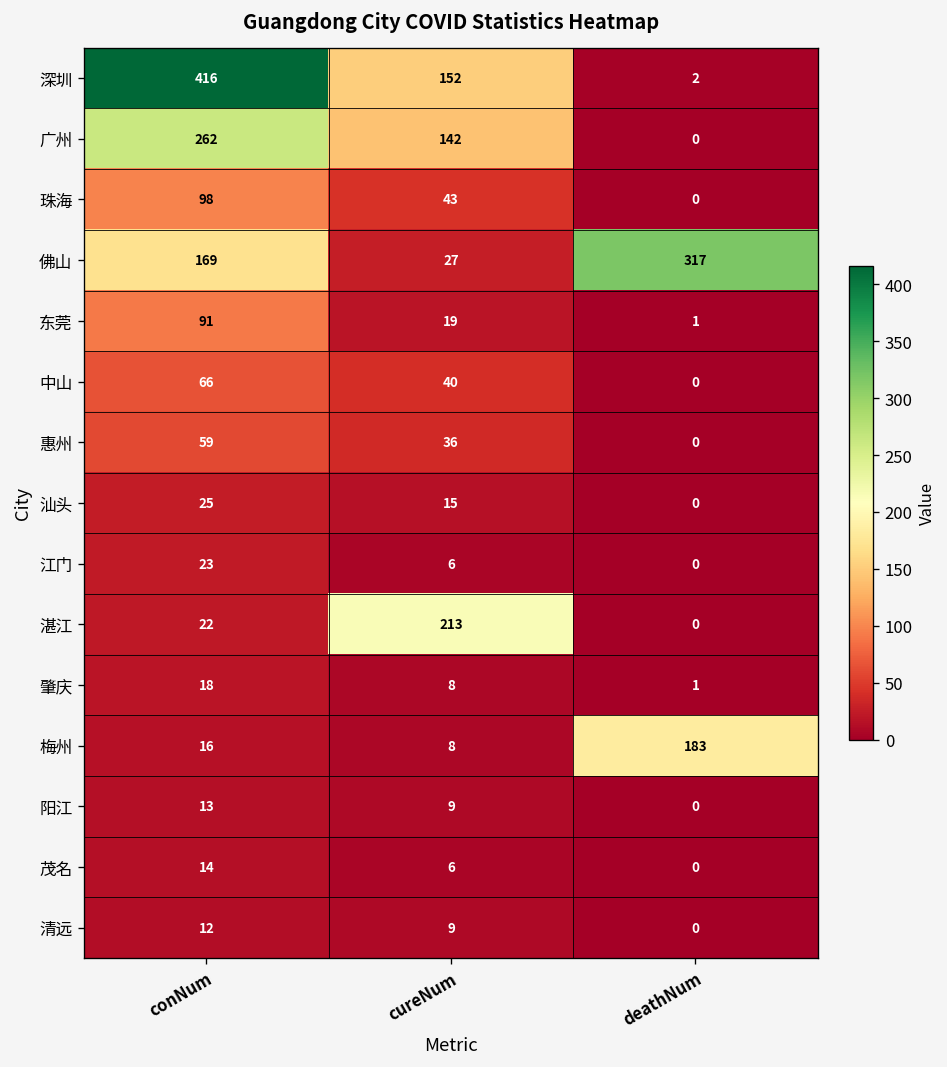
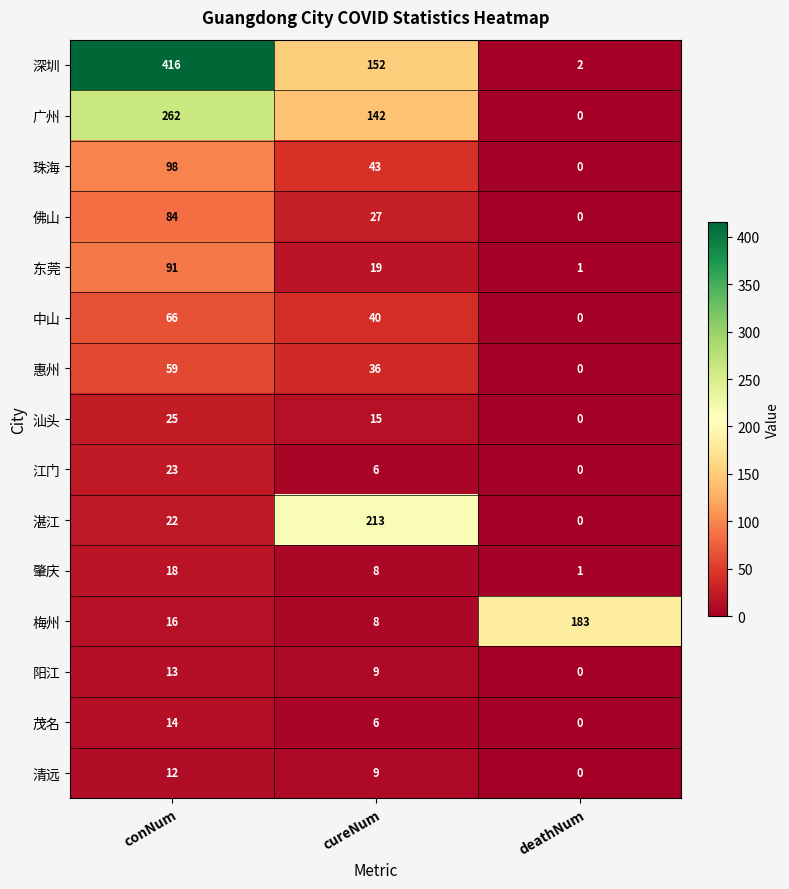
  {
    "深圳": {
      "conNum": 416,
      "cureNum": 152,
      "deathNum": 2
    },
    "广州": {
      "conNum": 262,
      "cureNum": 142,
      "deathNum": 0
    },
    "珠海": {
      "conNum": 98,
      "cureNum": 43,
      "deathNum": 0
    },
    "佛山": {
-     "conNum": 169,
+     "conNum": 84,
      "cureNum": 27,
-     "deathNum": 317
+     "deathNum": 0
    },
    "东莞": {
      "conNum": 91,
      "cureNum": 19,
      "deathNum": 1
    },
    "中山": {
      "conNum": 66,
      "cureNum": 40,
      "deathNum": 0
    },
    "惠州": {
      "conNum": 59,
      "cureNum": 36,
      "deathNum": 0
    },
    "汕头": {
      "conNum": 25,
      "cureNum": 15,
      "deathNum": 0
    },
    "江门": {
      "conNum": 23,
      "cureNum": 6,
      "deathNum": 0
    },
    "湛江": {
      "conNum": 22,
      "cureNum": 213,
      "deathNum": 0
    },
    "肇庆": {
      "conNum": 18,
      "cureNum": 8,
      "deathNum": 1
    },
    "梅州": {
      "conNum": 16,
      "cureNum": 8,
      "deathNum": 183
    },
    "阳江": {
      "conNum": 13,
      "cureNum": 9,
      "deathNum": 0
    },
    "茂名": {
      "conNum": 14,
      "cureNum": 6,
      "deathNum": 0
    },
    "清远": {
      "conNum": 12,
      "cureNum": 9,
      "deathNum": 0
    }
  }
